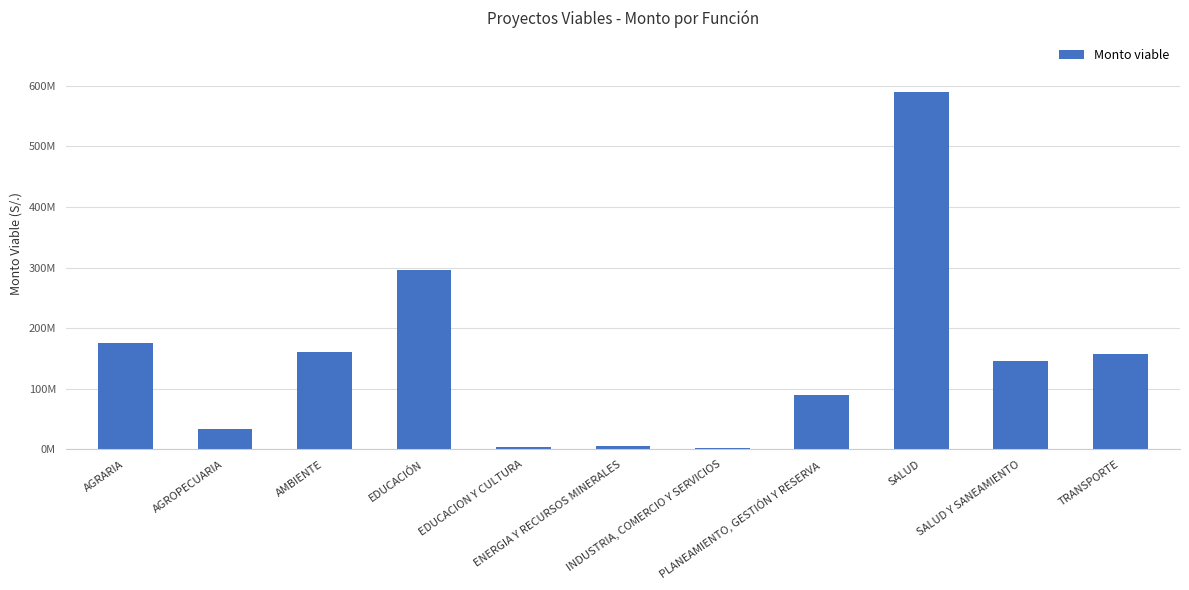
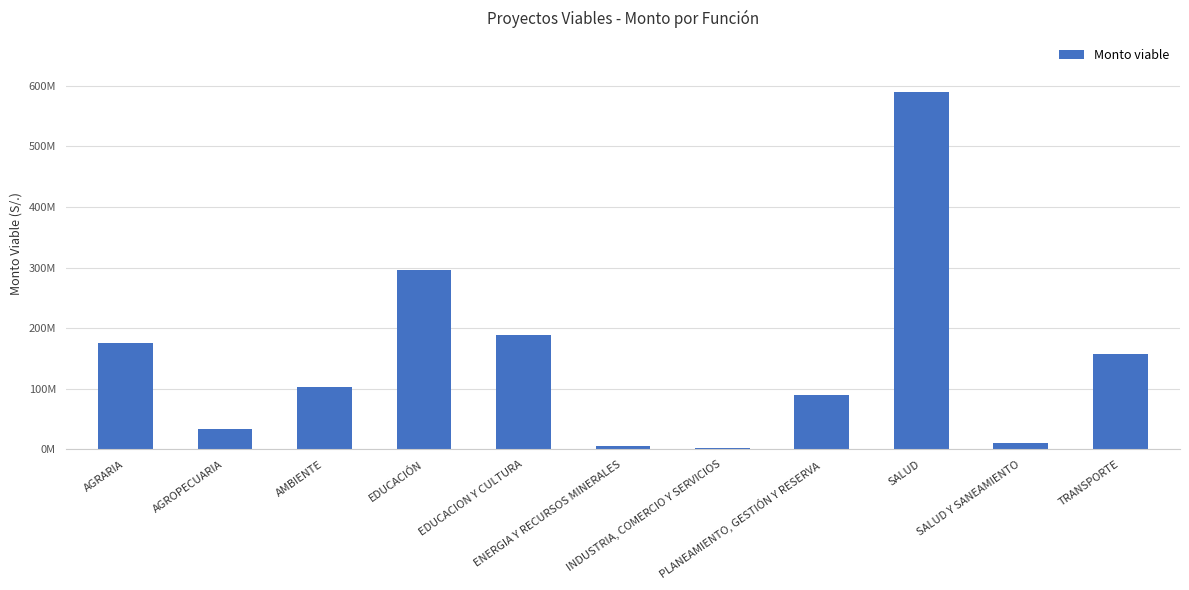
  {
    "AGRARIA": 180000000,
    "AGROPECUARIA": 30000000,
-   "AMBIENTE": 160000000,
+   "AMBIENTE": 100000000,
    "EDUCACIÓN": 300000000,
-   "EDUCACION Y CULTURA": 0,
+   "EDUCACION Y CULTURA": 190000000,
    "ENERGIA Y RECURSOS MINERALES": 10000000,
    "PLANEAMIENTO, GESTIÓN Y RESERVA": 90000000,
    "SALUD": 590000000,
-   "SALUD Y SANEAMIENTO": 150000000,
+   "SALUD Y SANEAMIENTO": 10000000,
    "TRANSPORTE": 160000000
  }
